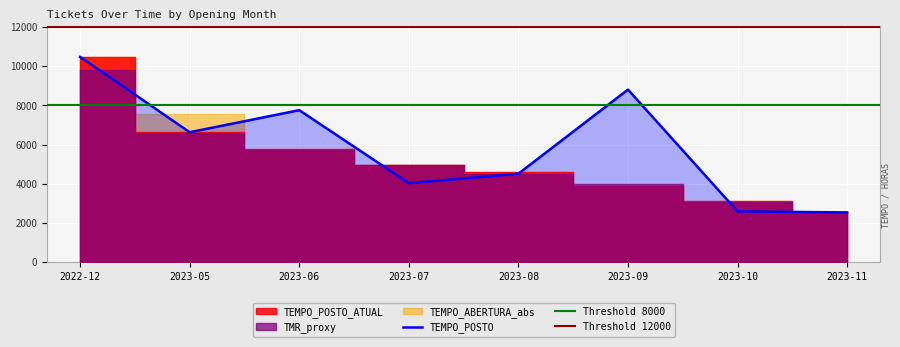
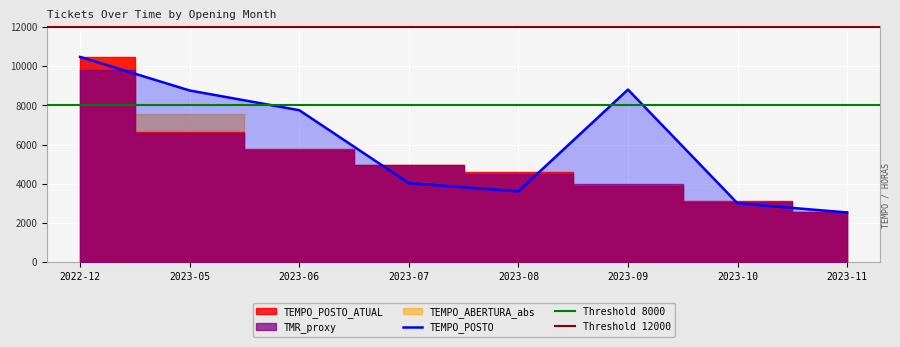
  {
    "TEMPO_POSTO": {
-     "2023-05": 6600,
+     "2023-05": 8800,
      "2023-06": 7800,
      "2023-07": 4000,
-     "2023-08": 4500,
+     "2023-08": 3600,
      "2023-09": 8800,
-     "2023-10": 2600
+     "2023-10": 3000
    }
  }
